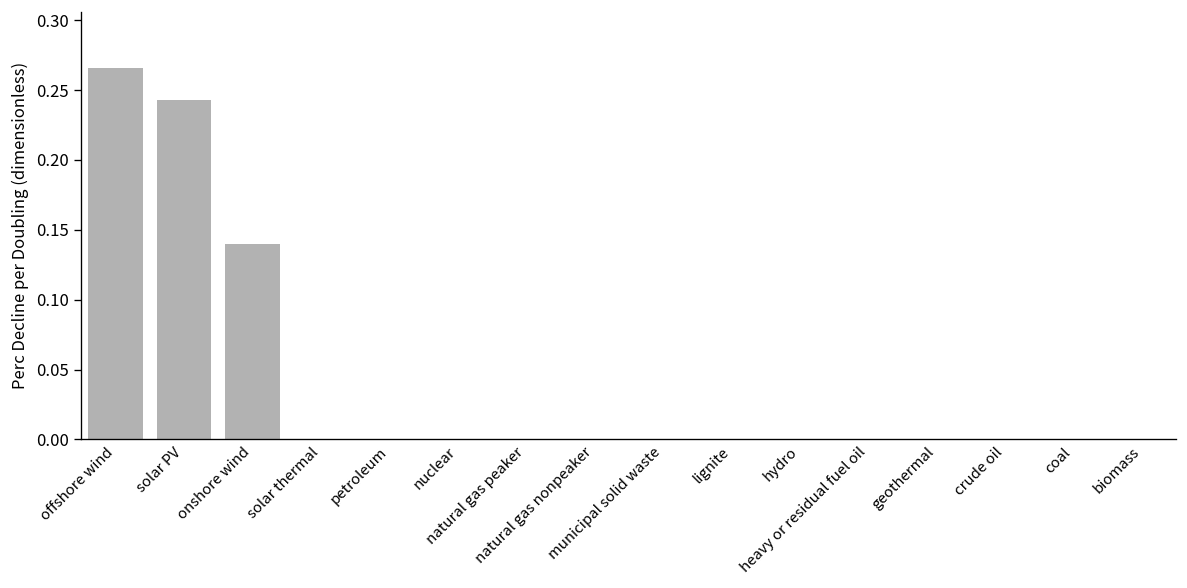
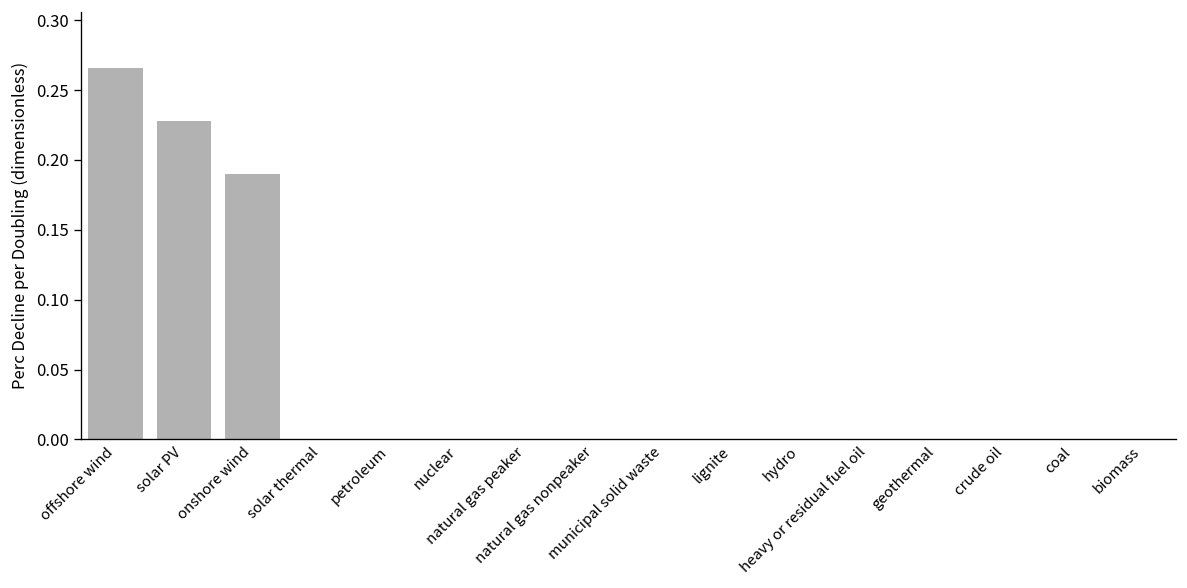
  {
    "offshore wind": 0.266,
-   "solar PV": 0.243,
-   "onshore wind": 0.14,
+   "solar PV": 0.228,
+   "onshore wind": 0.19,
    "solar thermal": 0.000,
    "petroleum": 0.000,
    "nuclear": 0.000,
    "natural gas peaker": 0.000,
    "natural gas nonpeaker": 0.000,
    "municipal solid waste": 0.000,
    "lignite": 0.000,
    "hydro": 0.000,
    "heavy or residual fuel oil": 0.000,
    "geothermal": 0.000,
    "crude oil": 0.000,
    "coal": 0.000,
    "biomass": 0.000
  }
